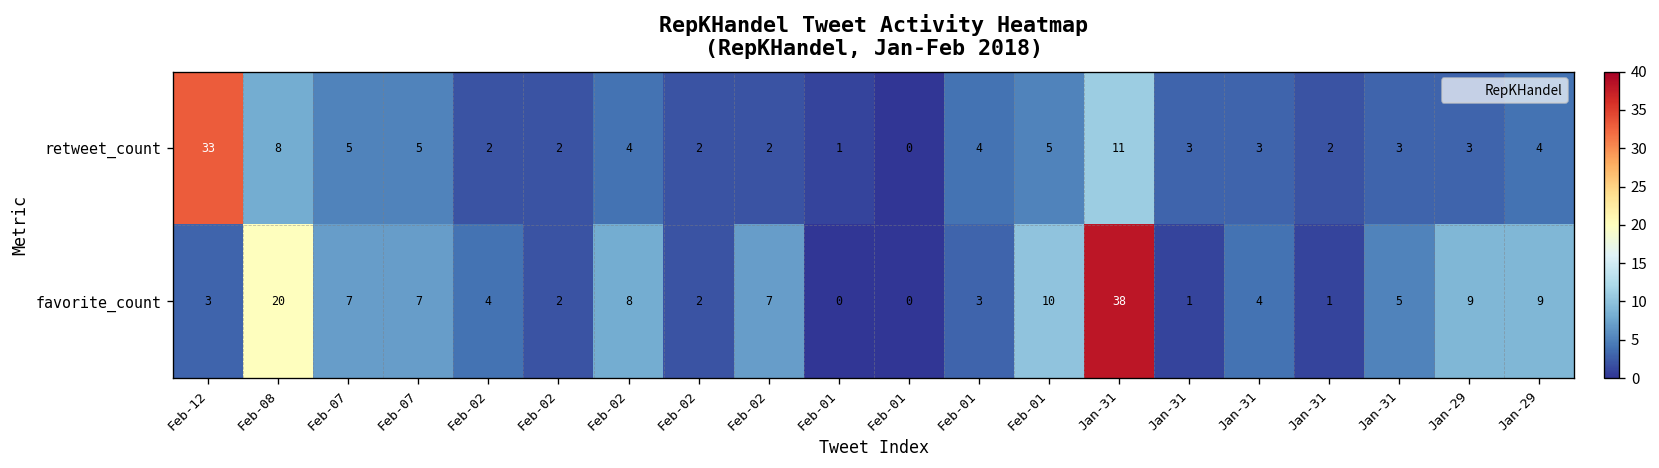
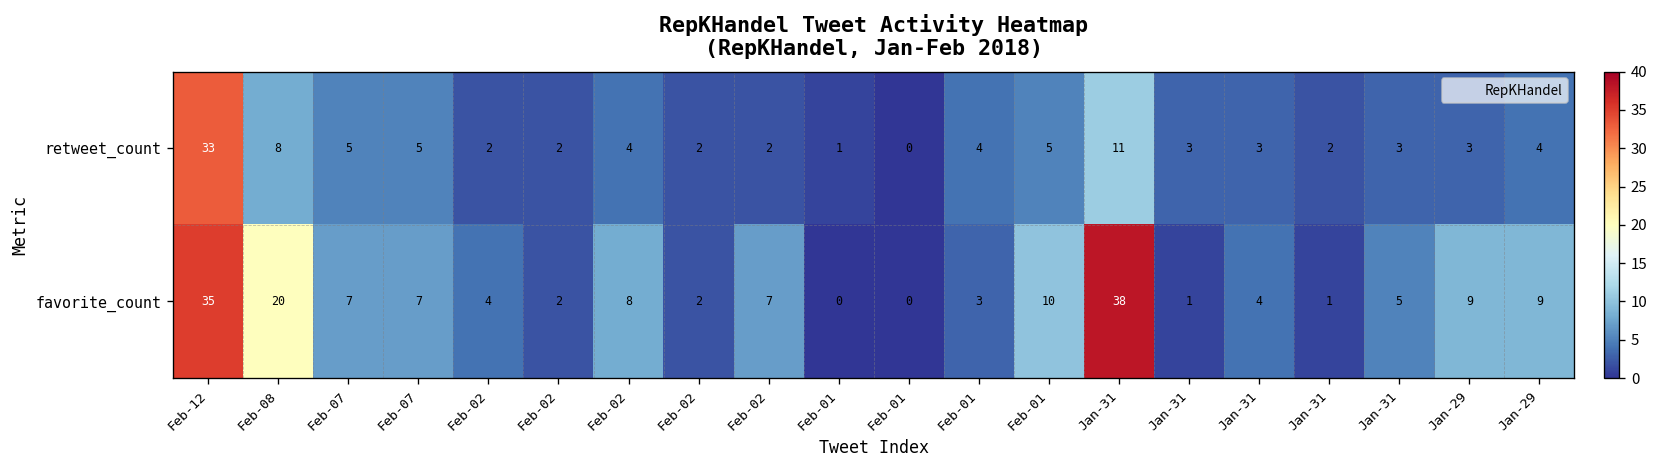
  {
    "retweet_count": {
      "Feb-12": 33,
      "Feb-08": 8
    },
    "favorite_count": {
-     "Feb-12": 3,
+     "Feb-12": 35,
      "Feb-08": 20
    }
  }
